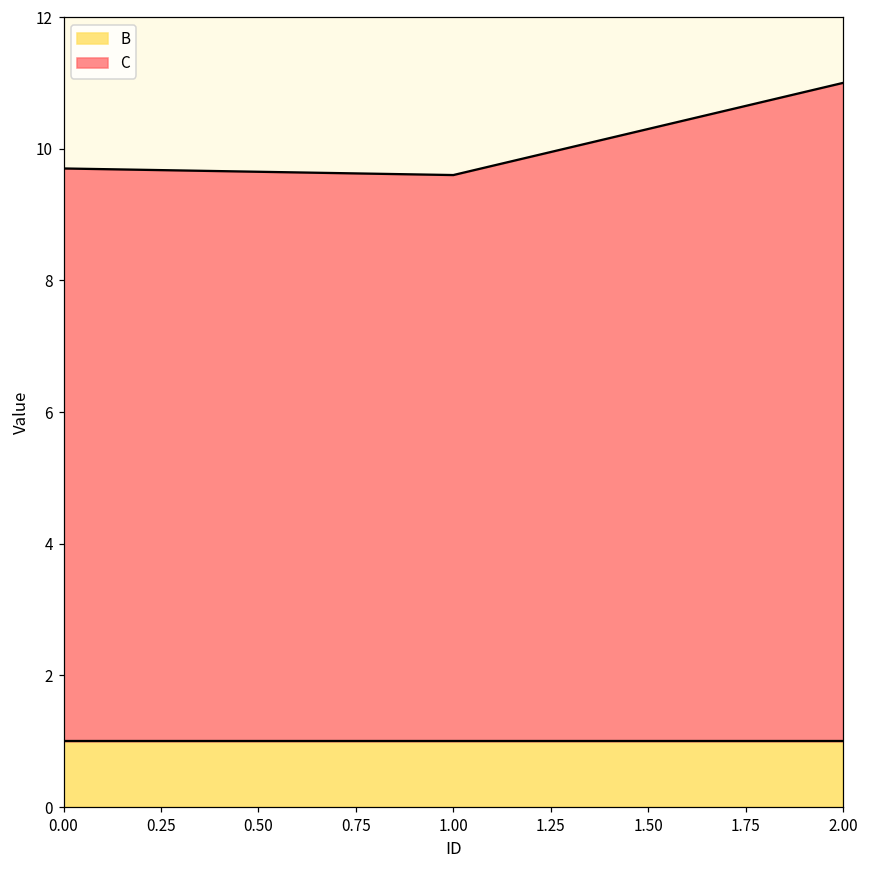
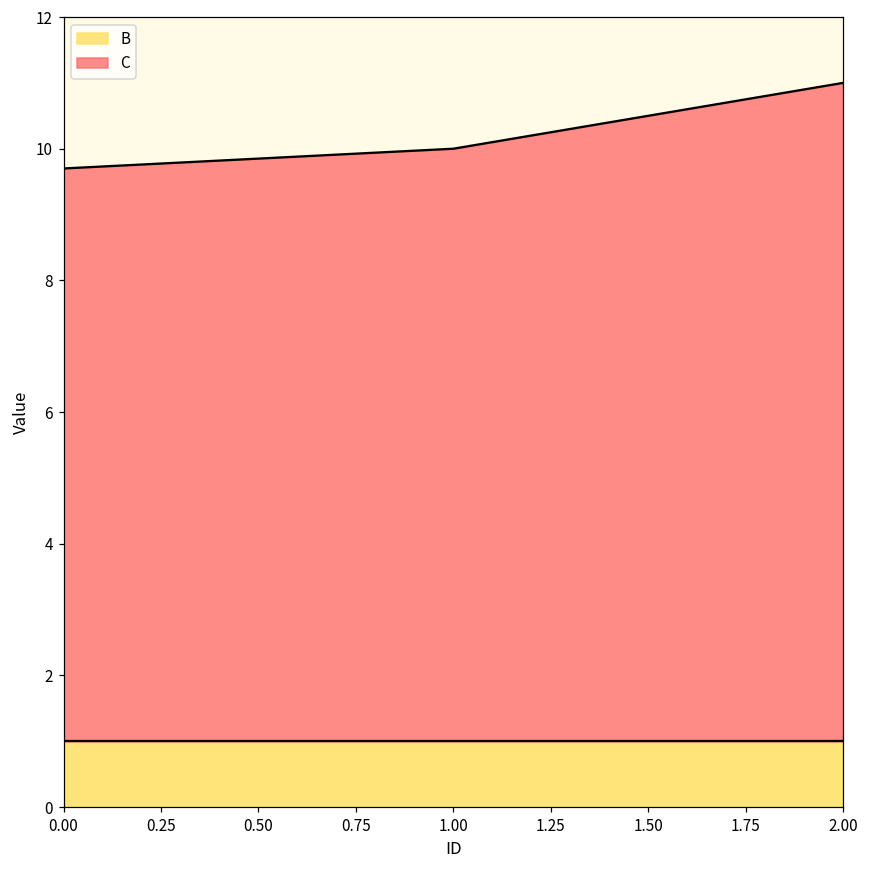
  {
    "C": {
      "0.00": 9.7,
-     "1.00": 9.6,
+     "1.00": 10.0,
      "2.00": 11.0
    },
    "B": {
      "0.00": 1.0,
      "1.00": 1.0,
      "2.00": 1.0
    }
  }
